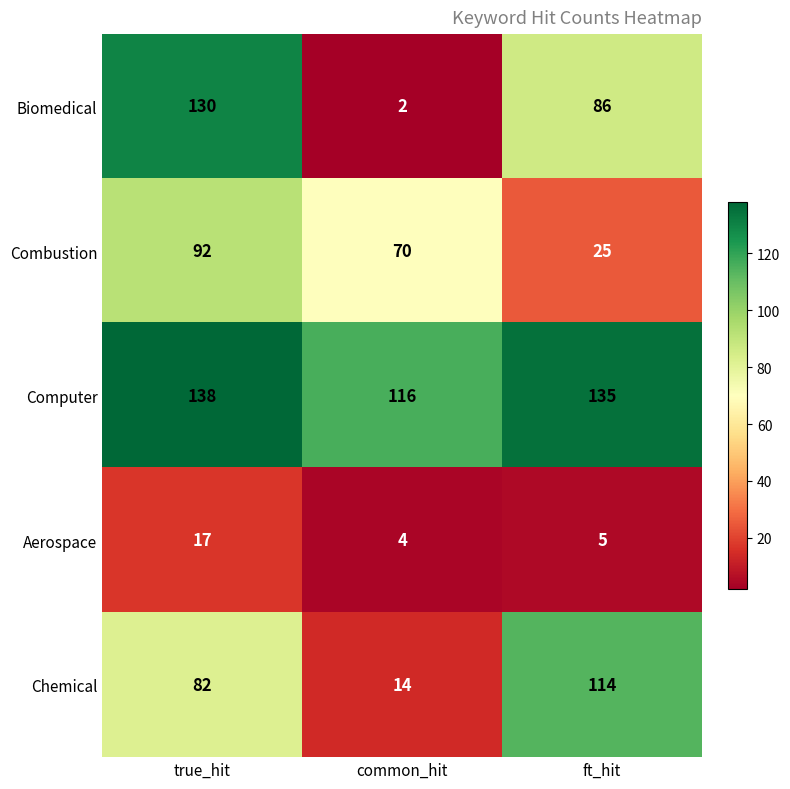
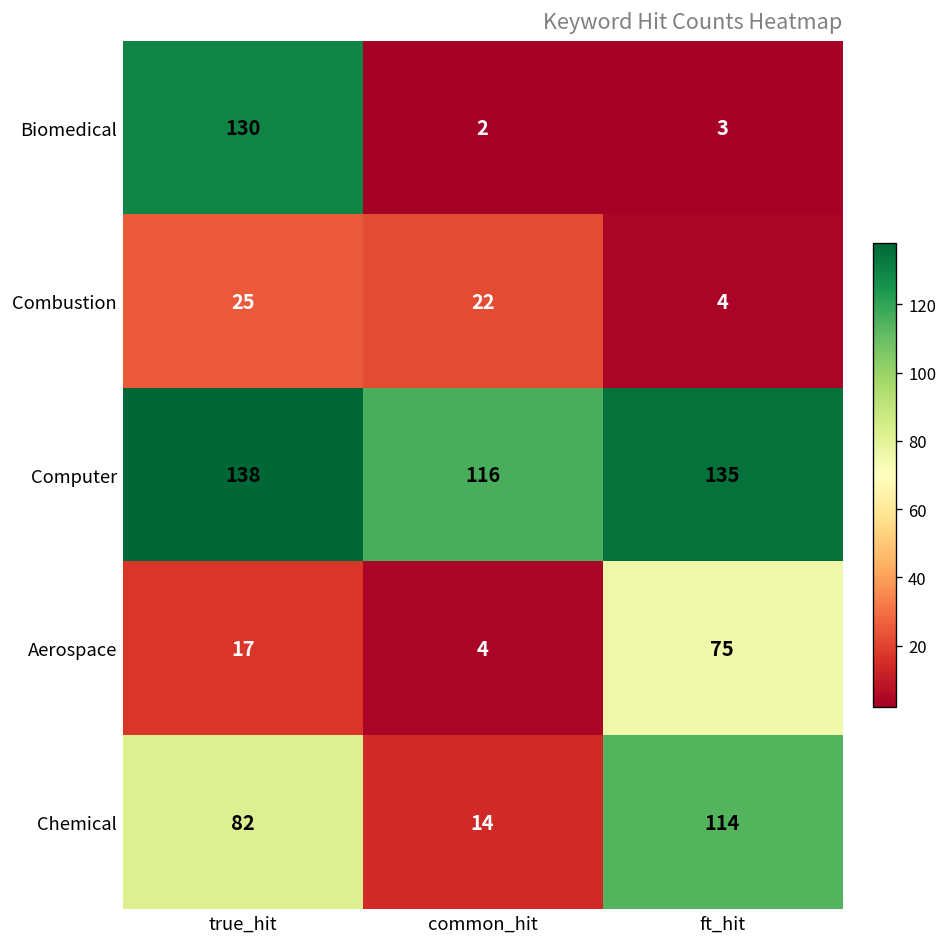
  {
    "Biomedical": {
      "true_hit": 130,
      "common_hit": 2,
-     "ft_hit": 86
+     "ft_hit": 3
    },
    "Combustion": {
-     "true_hit": 92,
-     "common_hit": 70,
-     "ft_hit": 25
+     "true_hit": 25,
+     "common_hit": 22,
+     "ft_hit": 4
    },
    "Computer": {
      "true_hit": 138,
      "common_hit": 116,
      "ft_hit": 135
    },
    "Aerospace": {
      "true_hit": 17,
      "common_hit": 4,
-     "ft_hit": 5
+     "ft_hit": 75
    },
    "Chemical": {
      "true_hit": 82,
      "common_hit": 14,
      "ft_hit": 114
    }
  }
